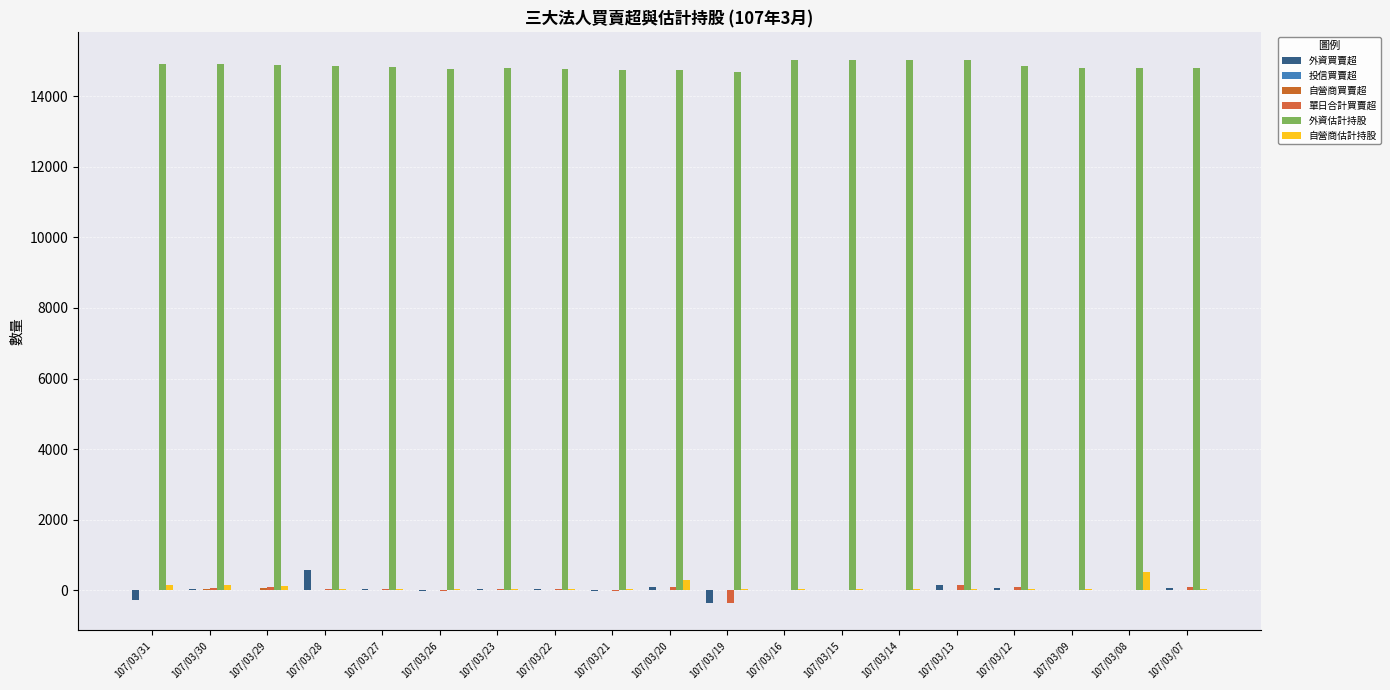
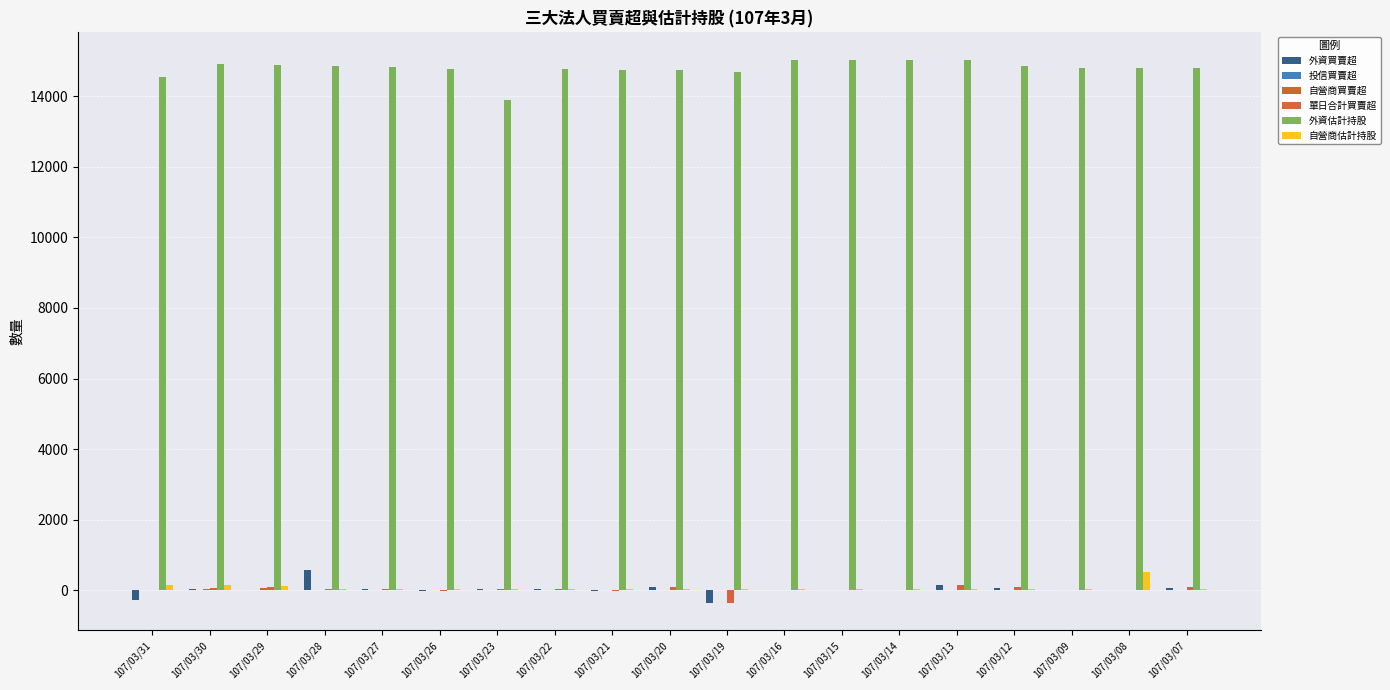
  {
    "外資買賣超": {
      "107/03/31": -300,
      "107/03/28": 600,
      "107/03/20": 100,
      "107/03/19": -400,
      "107/03/13": 200,
      "107/03/12": 100,
      "107/03/08": 0,
      "107/03/07": 100
    },
    "投信買賣超": {
      "107/03/31": 0,
      "107/03/30": 0,
      "107/03/29": 0,
      "107/03/28": 0,
      "107/03/27": 0,
      "107/03/26": 0,
      "107/03/23": 0,
      "107/03/22": 0,
      "107/03/21": 0,
      "107/03/20": 0,
      "107/03/16": 0,
      "107/03/15": 0,
      "107/03/14": 0,
      "107/03/13": 0,
      "107/03/12": 0,
      "107/03/09": 0,
      "107/03/08": 0,
      "107/03/07": 0
    },
    "外資估計持股": {
-     "107/03/31": 14900,
+     "107/03/31": 14500,
      "107/03/30": 14900,
      "107/03/29": 14900,
      "107/03/28": 14900,
      "107/03/27": 14800,
      "107/03/26": 14800,
-     "107/03/23": 14800,
+     "107/03/23": 13900,
      "107/03/22": 14800,
      "107/03/21": 14700,
      "107/03/20": 14700,
      "107/03/19": 14700,
      "107/03/16": 15000,
      "107/03/15": 15000,
      "107/03/14": 15000,
      "107/03/13": 15000,
      "107/03/12": 14900,
      "107/03/09": 14800,
      "107/03/08": 14800,
      "107/03/07": 14800
    },
    "自營商估計持股": {
      "107/03/31": 200,
      "107/03/30": 200,
      "107/03/29": 100,
-     "107/03/20": 300,
+     "107/03/20": 0,
      "107/03/08": 500
    }
  }
